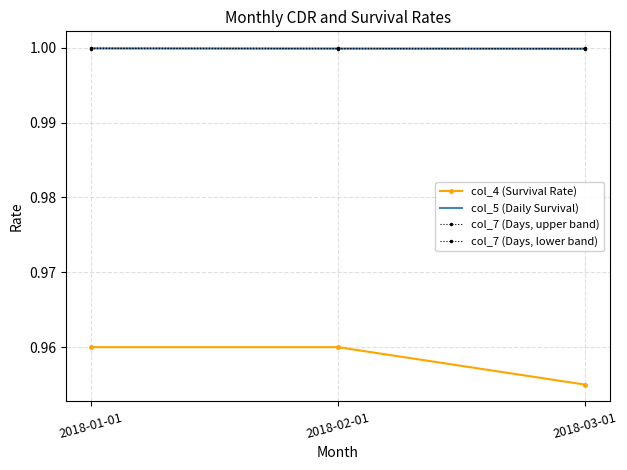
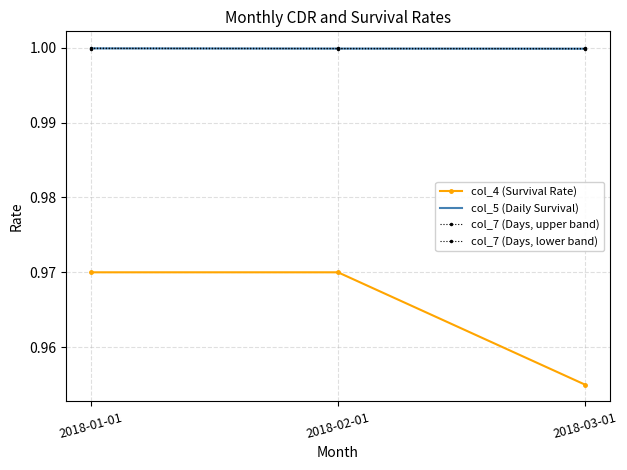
  {
    "col_4 (Survival Rate)": {
-     "2018-01-01": 0.96,
-     "2018-02-01": 0.96,
+     "2018-01-01": 0.97,
+     "2018-02-01": 0.97,
      "2018-03-01": 0.955
    }
  }
